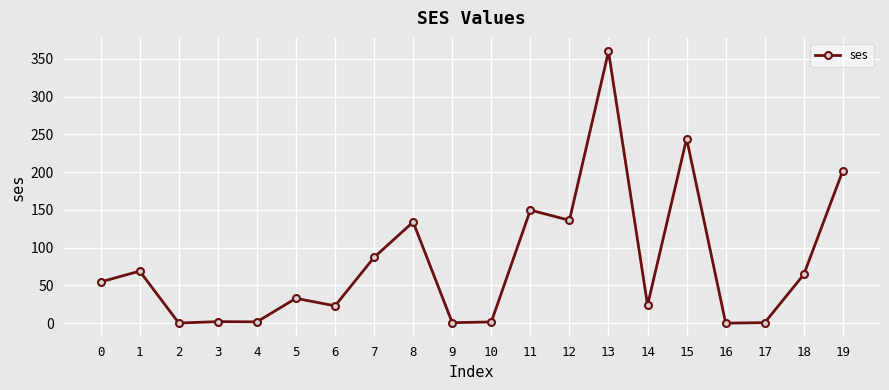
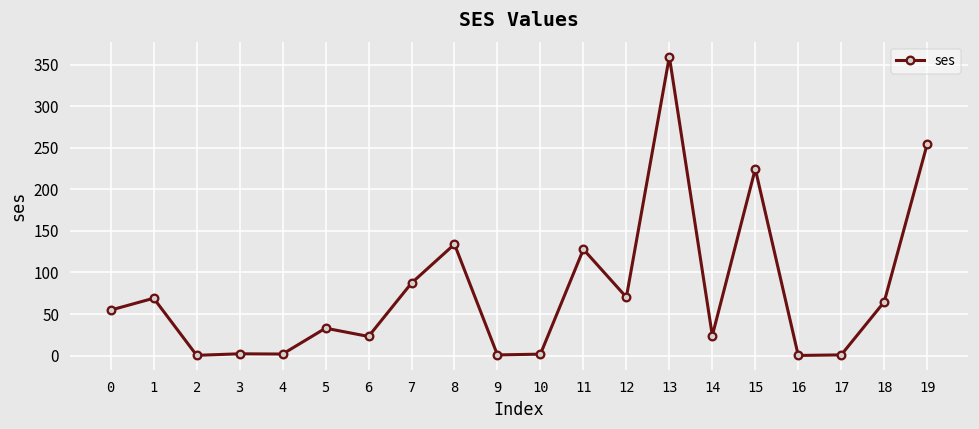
  {
    "0": 50,
    "1": 70,
    "2": 0,
    "3": 0,
    "4": 0,
    "5": 30,
    "6": 20,
    "7": 90,
    "8": 130,
    "9": 0,
    "10": 0,
-   "11": 150,
-   "12": 140,
+   "11": 130,
+   "12": 70,
    "13": 360,
    "14": 20,
-   "15": 240,
+   "15": 220,
    "16": 0,
    "17": 0,
    "18": 60,
-   "19": 200
+   "19": 250
  }
